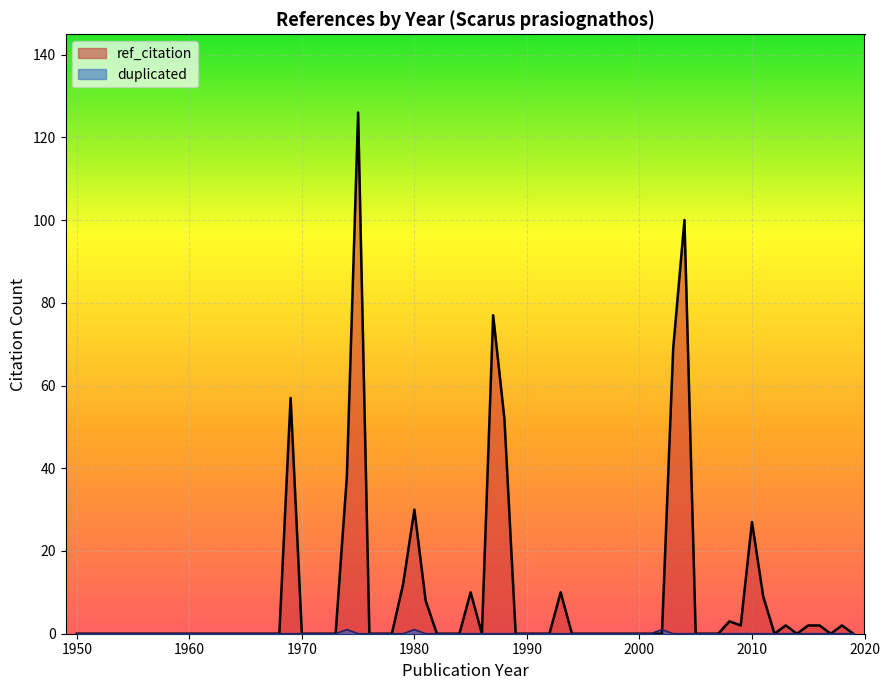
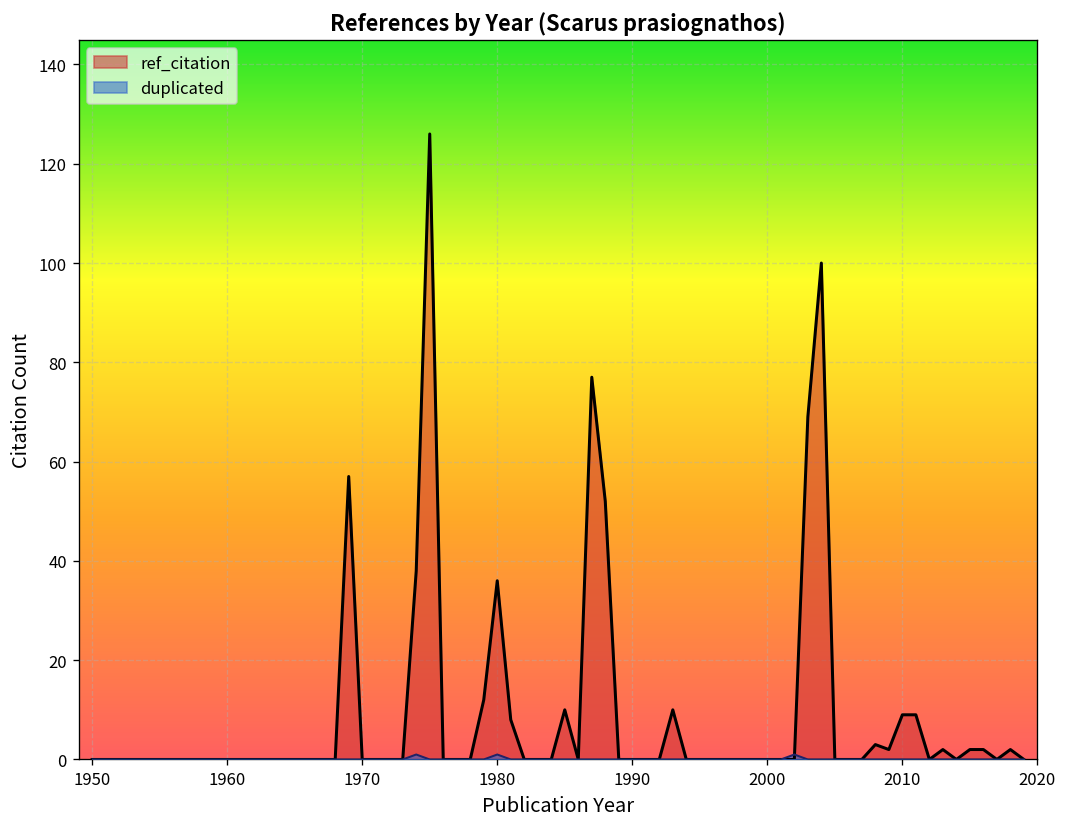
  {
    "ref_citation": {
-     "1980": 30,
-     "2010": 27
+     "1980": 36,
+     "2010": 9
    },
    "duplicated": {
      "1980": 1,
      "2010": 0
    }
  }
